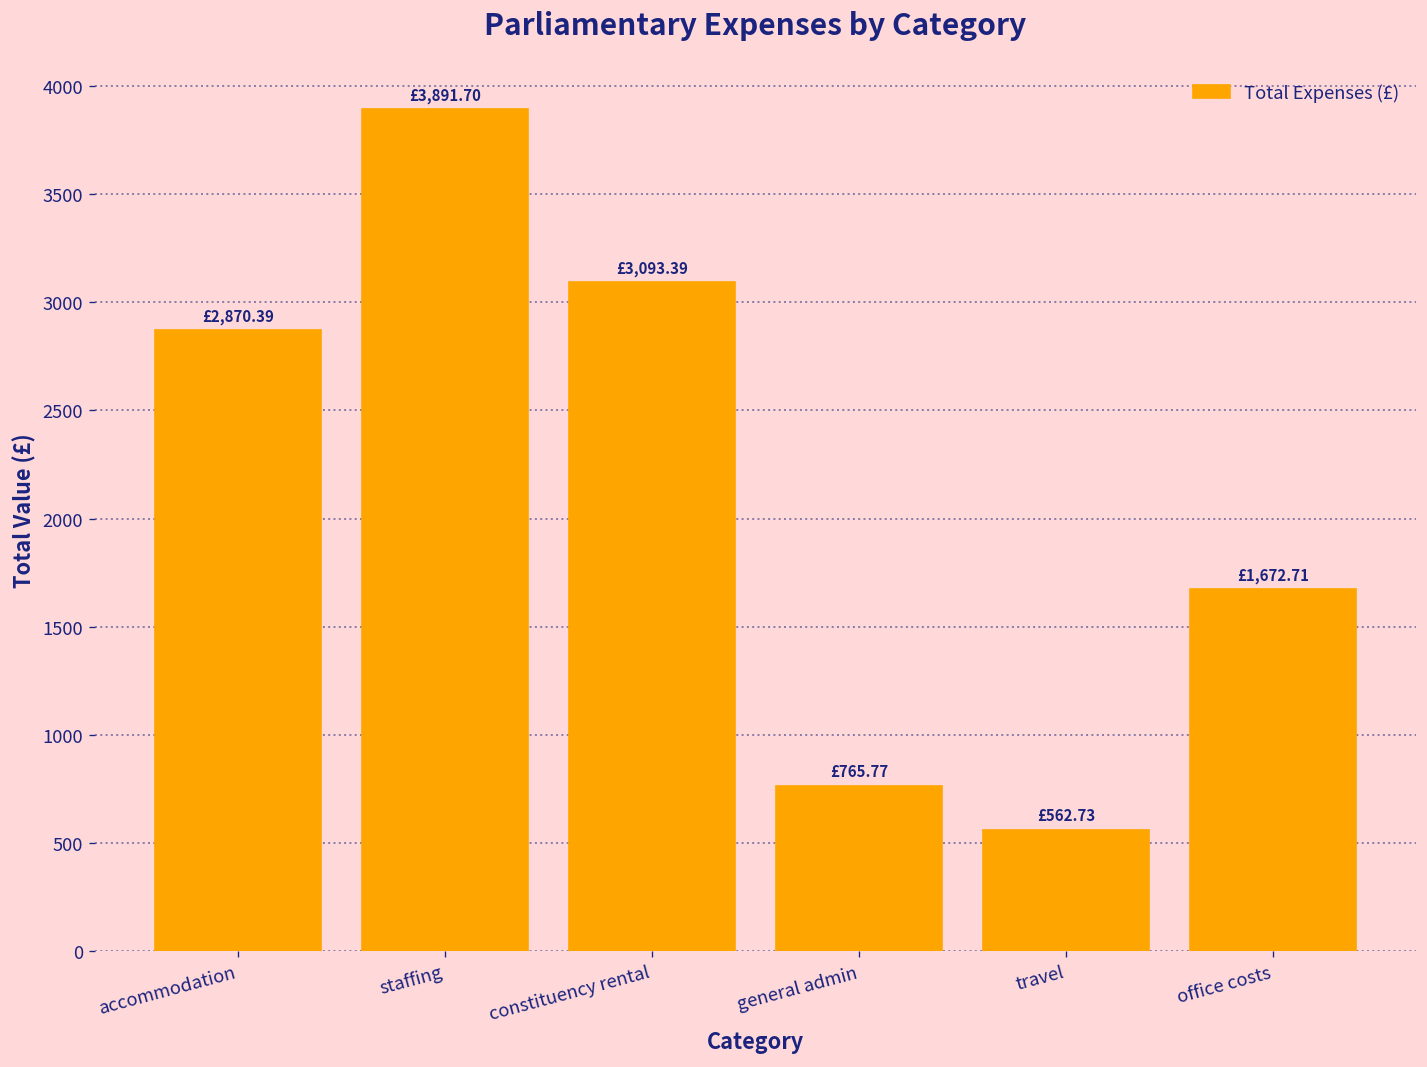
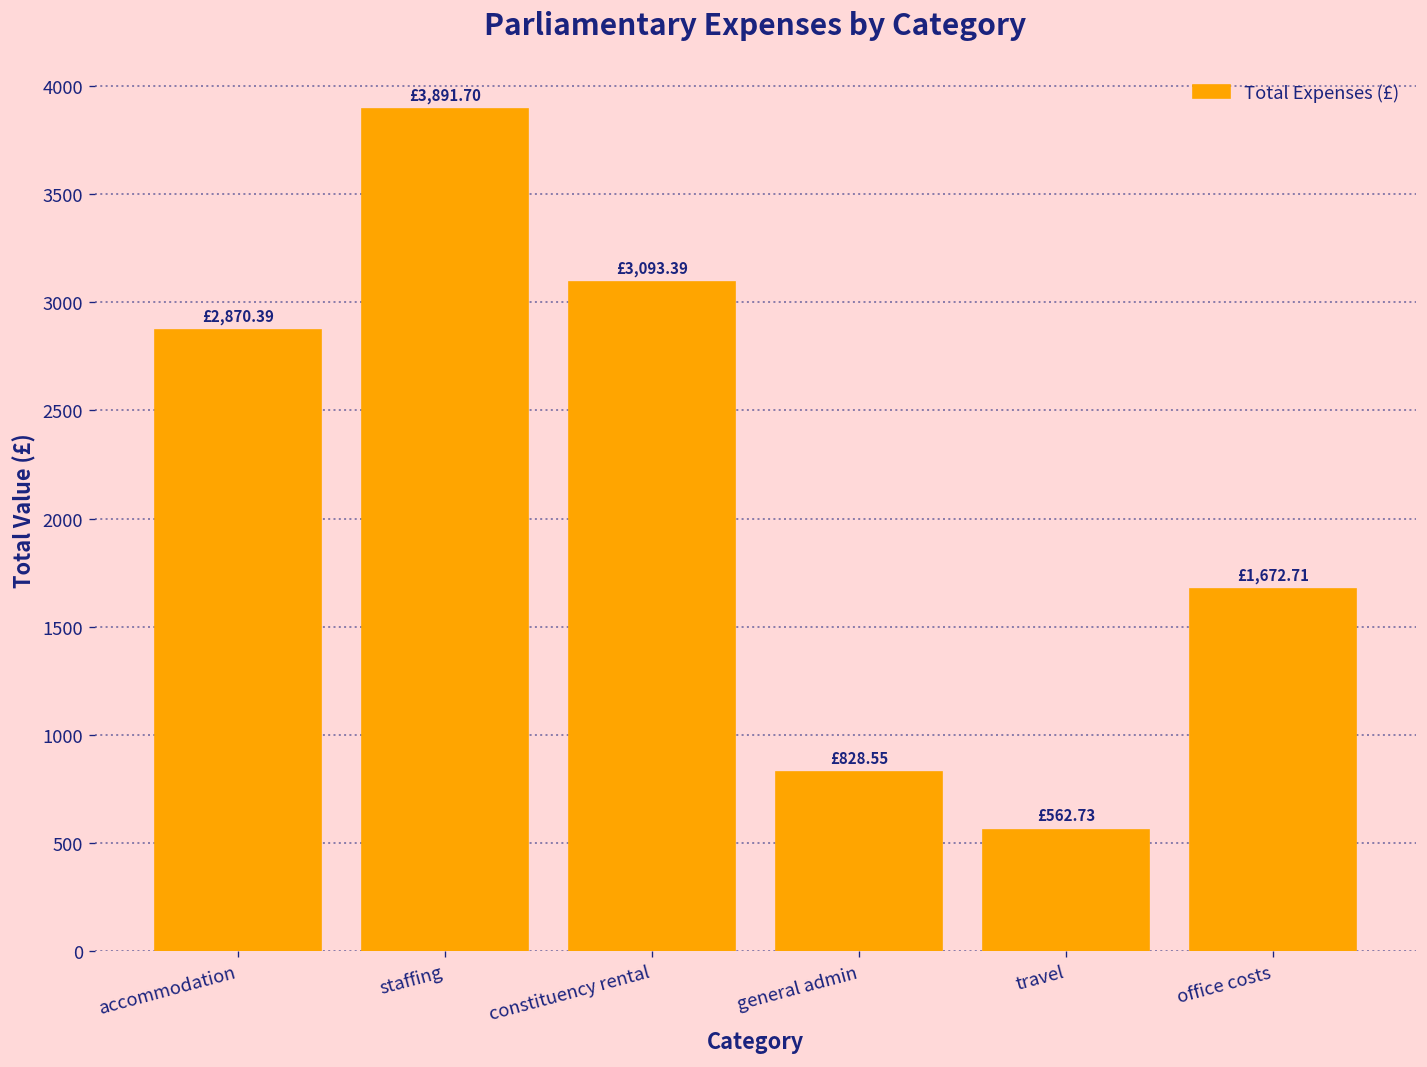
  {
    "accommodation": "£2,870.39",
    "staffing": "£3,891.70",
    "constituency rental": "£3,093.39",
-   "general admin": "£765.77",
+   "general admin": "£828.55",
    "travel": "£562.73",
    "office costs": "£1,672.71"
  }
